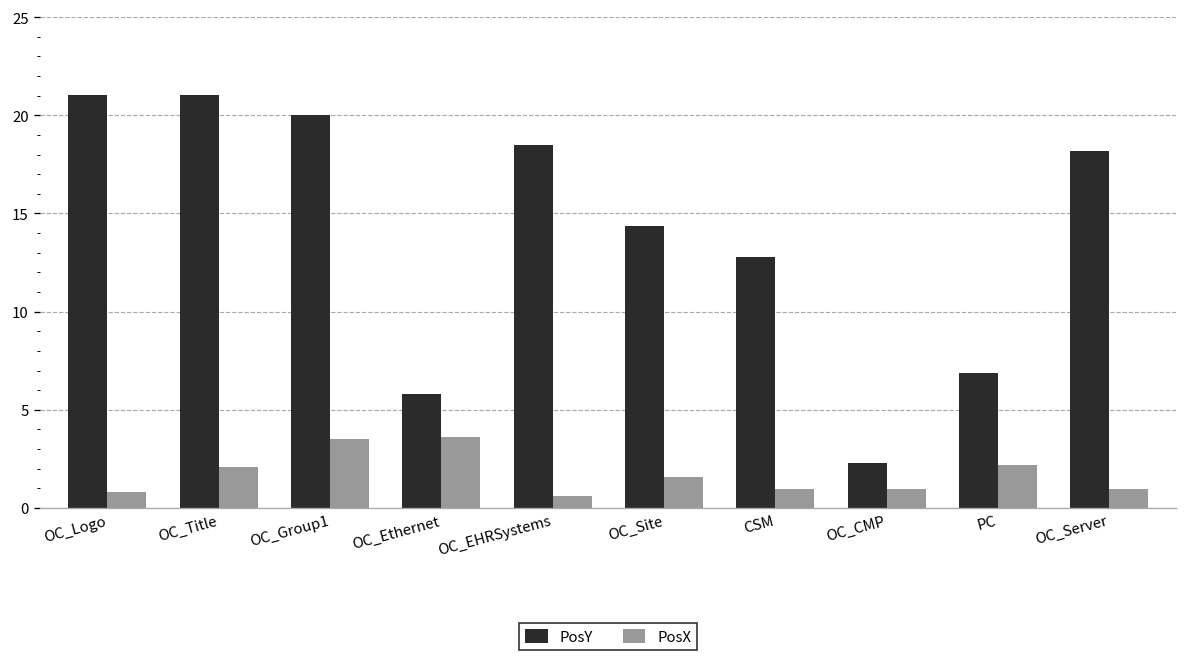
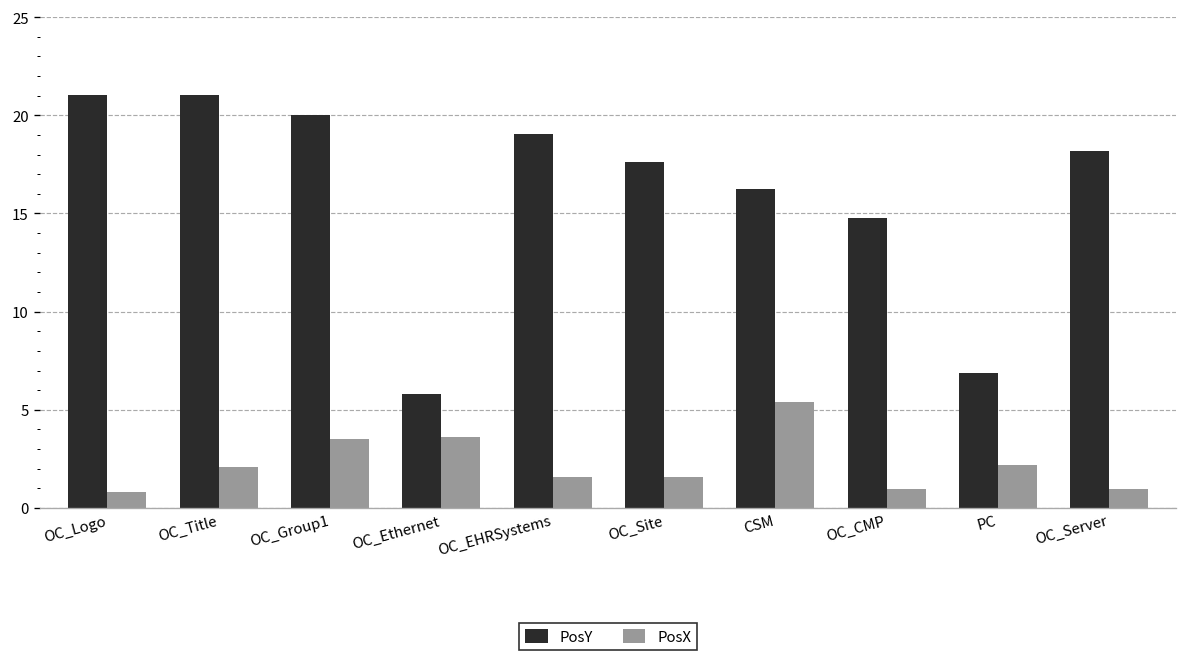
  {
    "PosY": {
      "OC_Logo": 21.1,
      "OC_Title": 21.1,
      "OC_Group1": 20.0,
      "OC_Ethernet": 5.8,
-     "OC_EHRSystems": 18.5,
-     "OC_Site": 14.4,
-     "CSM": 12.8,
-     "OC_CMP": 2.3,
+     "OC_EHRSystems": 19.0,
+     "OC_Site": 17.6,
+     "CSM": 16.3,
+     "OC_CMP": 14.8,
      "PC": 6.9,
      "OC_Server": 18.2
    },
    "PosX": {
      "OC_Logo": 0.8,
      "OC_Title": 2.1,
      "OC_Group1": 3.5,
      "OC_Ethernet": 3.6,
-     "OC_EHRSystems": 0.6,
+     "OC_EHRSystems": 1.6,
      "OC_Site": 1.6,
-     "CSM": 1.0,
+     "CSM": 5.4,
      "OC_CMP": 1.0,
      "PC": 2.2,
      "OC_Server": 1.0
    }
  }
